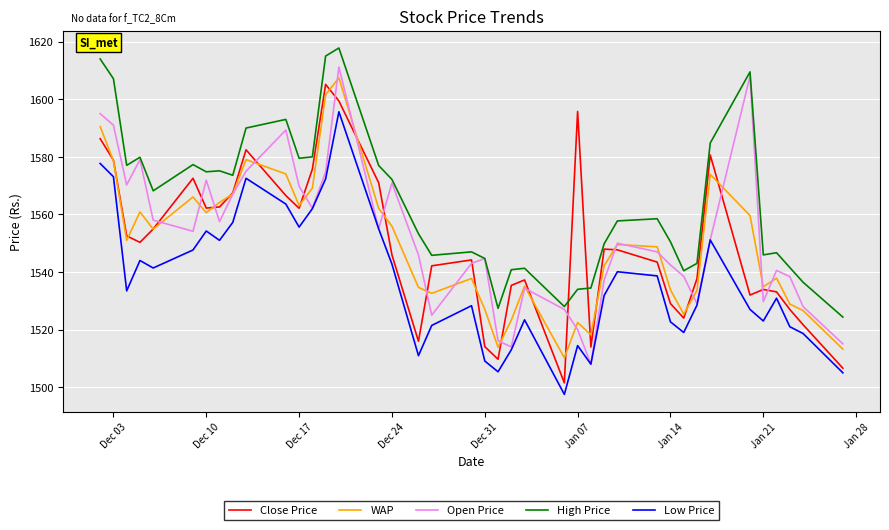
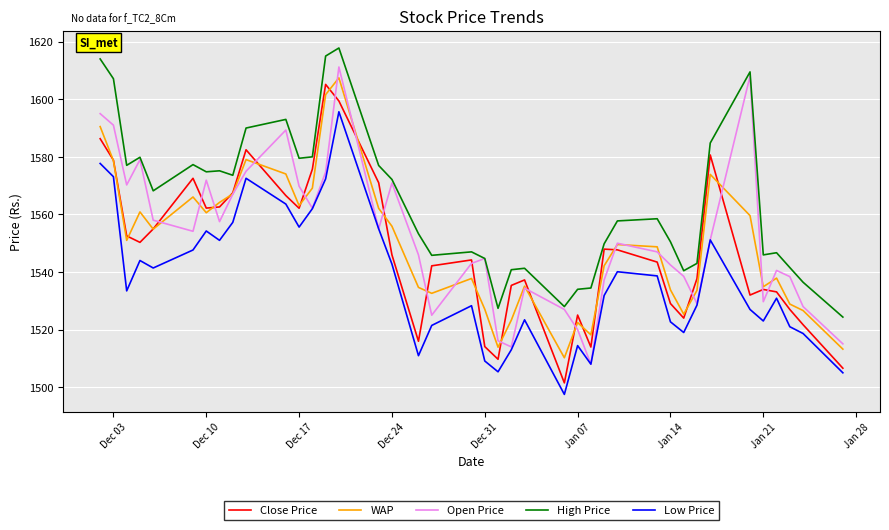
  {
    "Close Price": {
      "Dec 10": 1562,
      "Dec 17": 1562,
      "Dec 24": 1546,
      "Dec 31": 1514,
-     "Jan 07": 1596,
+     "Jan 07": 1525,
      "Jan 14": 1529,
      "Jan 21": 1534
    },
    "WAP": {
      "Dec 10": 1561,
      "Dec 17": 1563,
      "Dec 24": 1556,
      "Dec 31": 1527,
      "Jan 07": 1522,
      "Jan 14": 1534,
      "Jan 21": 1535
    },
    "Open Price": {
      "Dec 03": 1591,
      "Dec 10": 1572,
      "Dec 17": 1570,
      "Dec 24": 1571,
      "Jan 07": 1520,
      "Jan 14": 1542,
      "Jan 21": 1530
    },
    "High Price": {
      "Dec 03": 1607,
      "Dec 10": 1575,
      "Dec 17": 1580,
      "Dec 24": 1572,
      "Jan 07": 1534,
      "Jan 14": 1551,
      "Jan 21": 1546
    },
    "Low Price": {
      "Dec 03": 1573,
      "Dec 10": 1554,
      "Dec 17": 1556,
      "Dec 24": 1543,
      "Dec 31": 1509,
      "Jan 07": 1514,
      "Jan 14": 1523,
      "Jan 21": 1523
    }
  }
